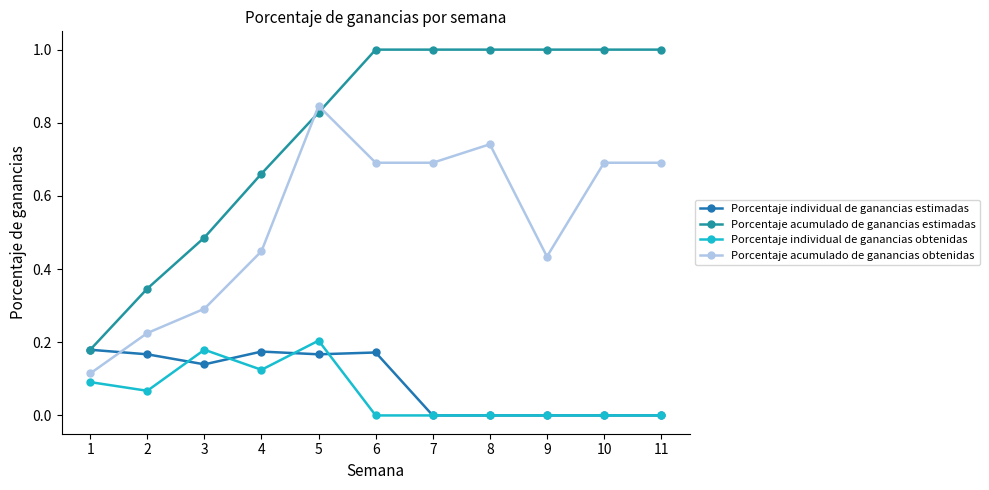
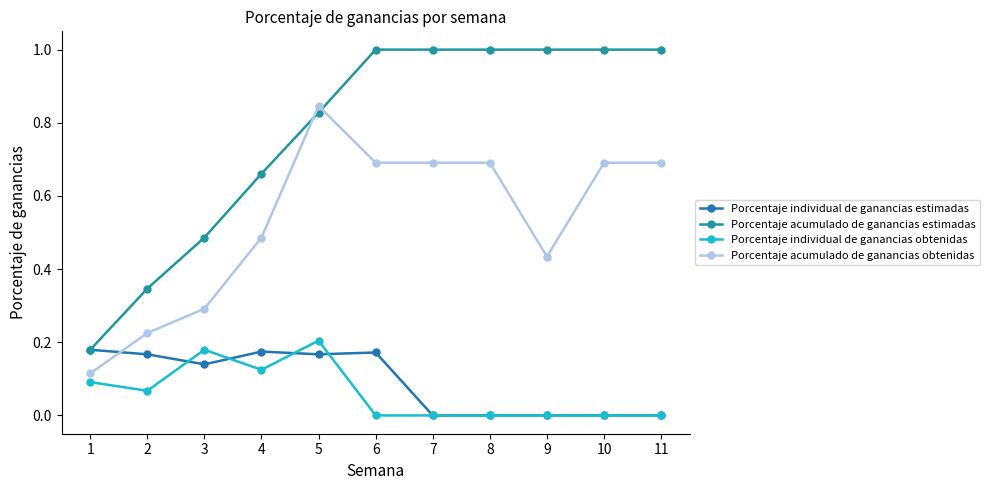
  {
    "Porcentaje individual de ganancias obtenidas": {
      "1": 0.09,
      "2": 0.07,
      "3": 0.18,
      "4": 0.12,
      "5": 0.20,
      "6": 0.00
    },
    "Porcentaje acumulado de ganancias obtenidas": {
      "1": 0.11,
      "2": 0.23,
      "3": 0.29,
-     "4": 0.45,
+     "4": 0.49,
      "5": 0.85,
      "6": 0.69,
      "7": 0.69,
-     "8": 0.74,
+     "8": 0.69,
      "9": 0.43,
      "10": 0.69,
      "11": 0.69
    }
  }
